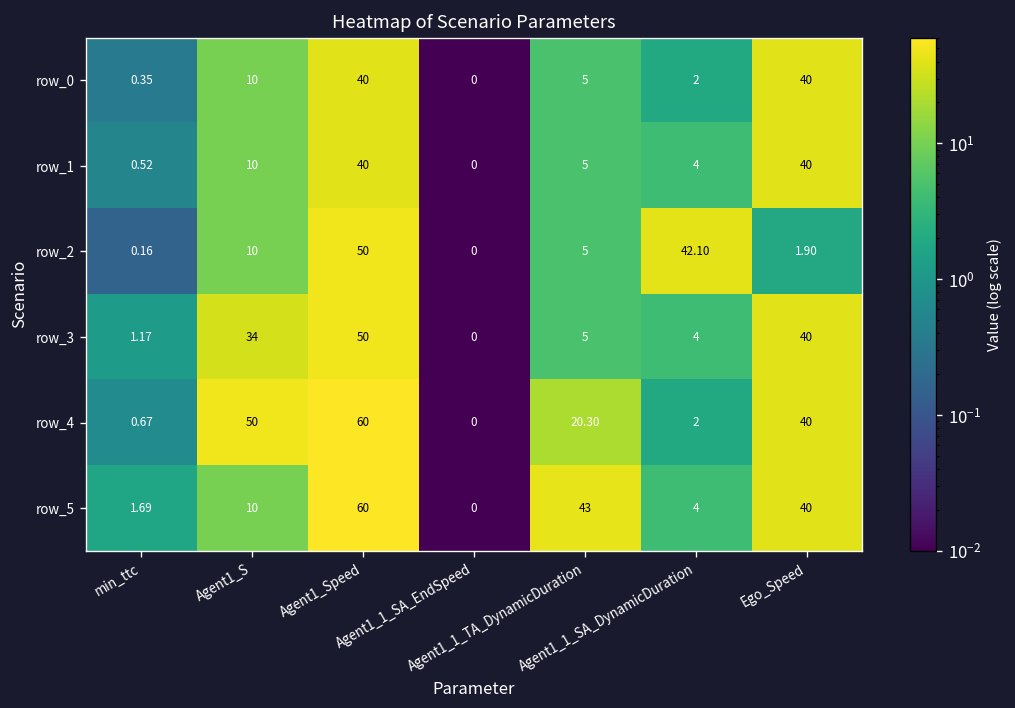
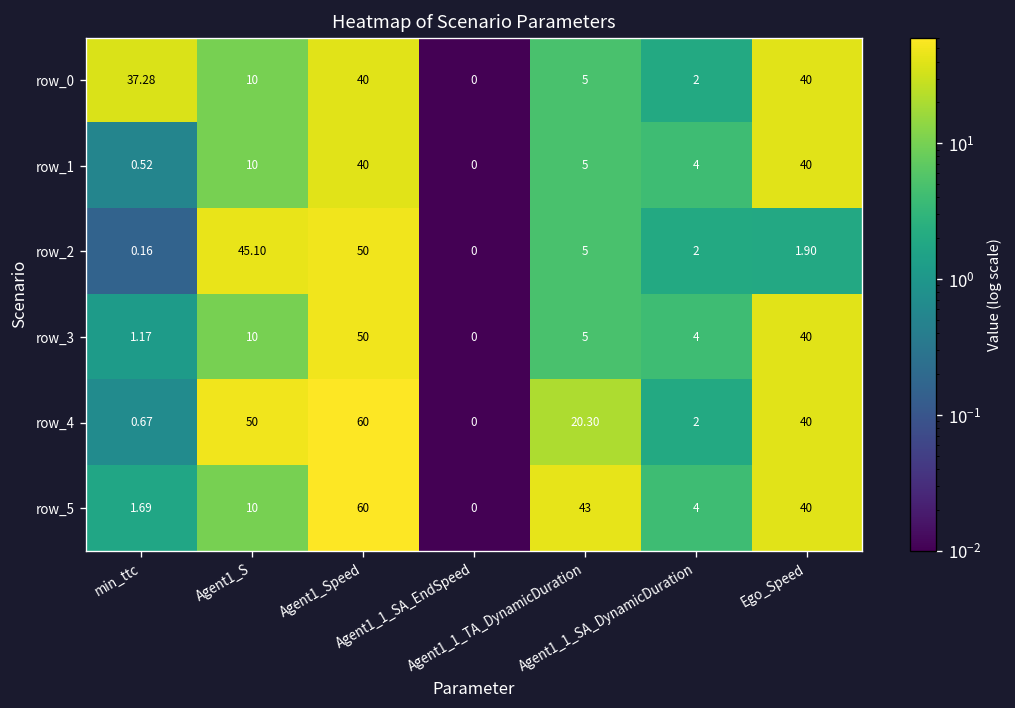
  {
    "row_0": {
-     "min_ttc": 0.35,
+     "min_ttc": 37.28,
      "Agent1_S": 10,
      "Agent1_Speed": 40,
      "Agent1_1_SA_EndSpeed": 0,
      "Agent1_1_TA_DynamicDuration": 5,
      "Agent1_1_SA_DynamicDuration": 2,
      "Ego_Speed": 40
    },
    "row_1": {
      "min_ttc": 0.52,
      "Agent1_S": 10,
      "Agent1_Speed": 40,
      "Agent1_1_SA_EndSpeed": 0,
      "Agent1_1_TA_DynamicDuration": 5,
      "Agent1_1_SA_DynamicDuration": 4,
      "Ego_Speed": 40
    },
    "row_2": {
      "min_ttc": 0.16,
-     "Agent1_S": 10,
+     "Agent1_S": 45.10,
      "Agent1_Speed": 50,
      "Agent1_1_SA_EndSpeed": 0,
      "Agent1_1_TA_DynamicDuration": 5,
-     "Agent1_1_SA_DynamicDuration": 42.10,
+     "Agent1_1_SA_DynamicDuration": 2,
      "Ego_Speed": 1.90
    },
    "row_3": {
      "min_ttc": 1.17,
-     "Agent1_S": 34,
+     "Agent1_S": 10,
      "Agent1_Speed": 50,
      "Agent1_1_SA_EndSpeed": 0,
      "Agent1_1_TA_DynamicDuration": 5,
      "Agent1_1_SA_DynamicDuration": 4,
      "Ego_Speed": 40
    },
    "row_4": {
      "min_ttc": 0.67,
      "Agent1_S": 50,
      "Agent1_Speed": 60,
      "Agent1_1_SA_EndSpeed": 0,
      "Agent1_1_TA_DynamicDuration": 20.30,
      "Agent1_1_SA_DynamicDuration": 2,
      "Ego_Speed": 40
    },
    "row_5": {
      "min_ttc": 1.69,
      "Agent1_S": 10,
      "Agent1_Speed": 60,
      "Agent1_1_SA_EndSpeed": 0,
      "Agent1_1_TA_DynamicDuration": 43,
      "Agent1_1_SA_DynamicDuration": 4,
      "Ego_Speed": 40
    }
  }
